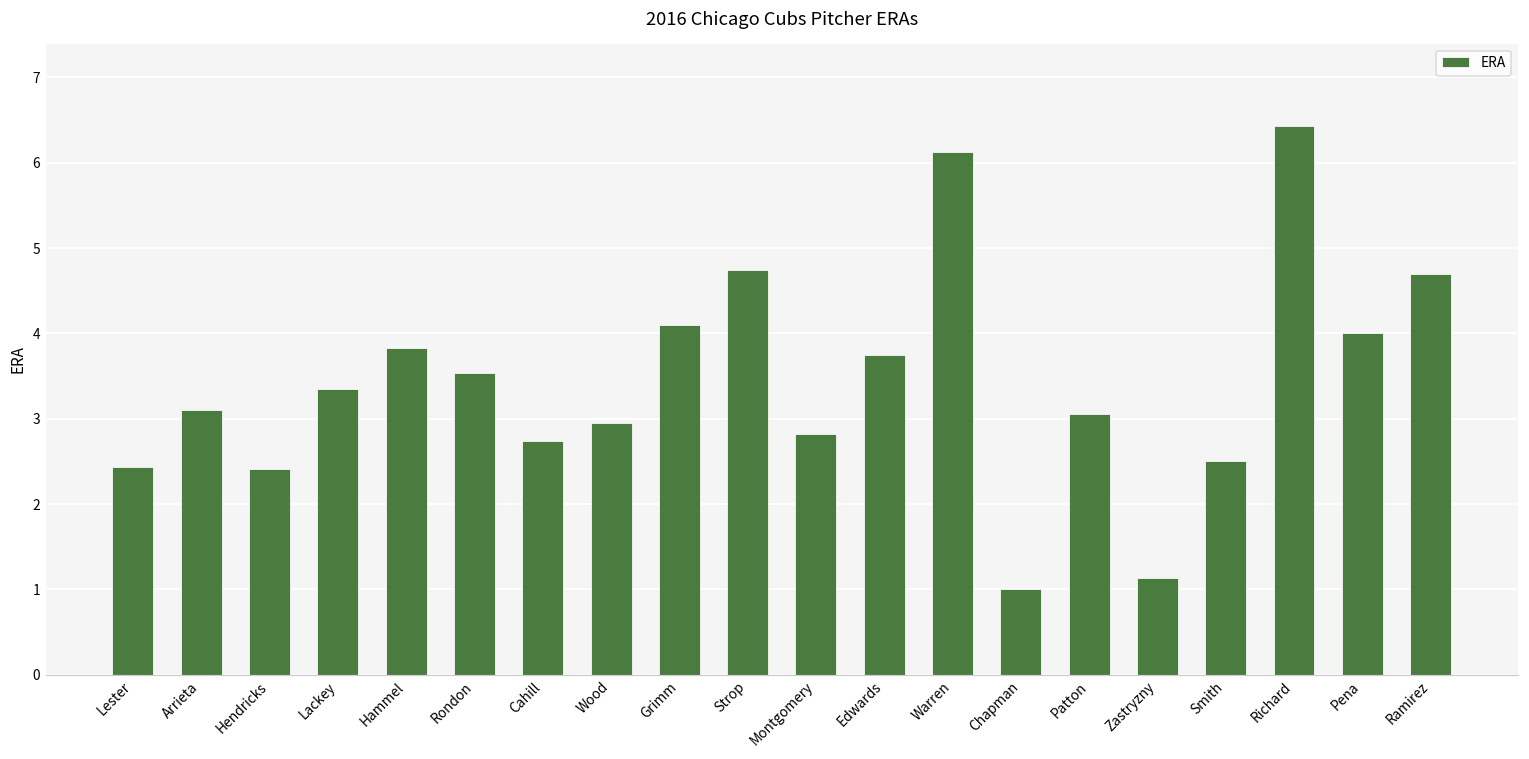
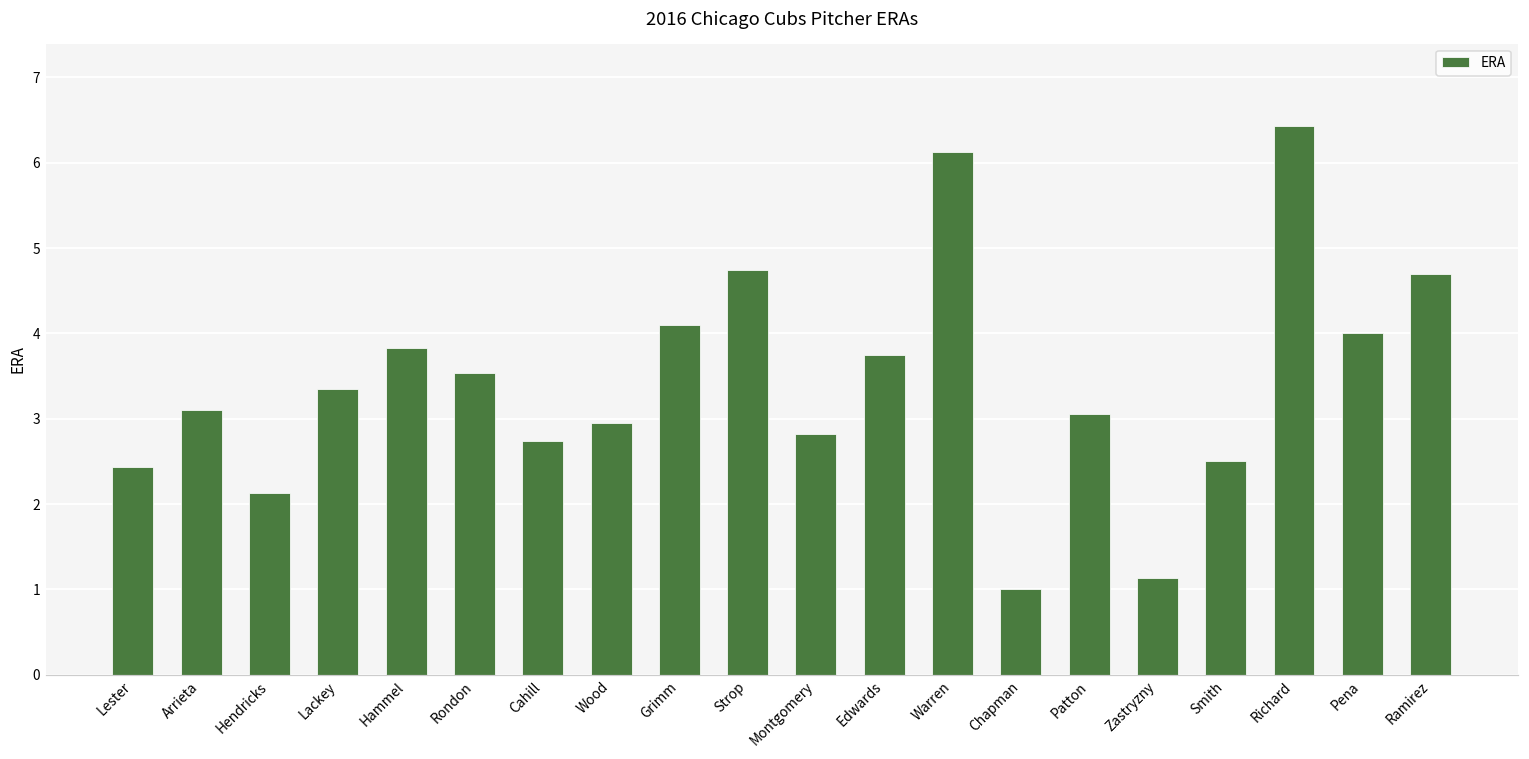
  {
    "Lester": 2.4,
    "Arrieta": 3.1,
-   "Hendricks": 2.4,
+   "Hendricks": 2.1,
    "Lackey": 3.4,
    "Hammel": 3.8,
    "Rondon": 3.5,
    "Cahill": 2.7,
    "Wood": 3.0,
    "Grimm": 4.1,
    "Strop": 4.7,
    "Montgomery": 2.8,
    "Edwards": 3.8,
    "Warren": 6.1,
    "Chapman": 1.0,
    "Patton": 3.1,
    "Zastryzny": 1.1,
    "Smith": 2.5,
    "Richard": 6.4,
    "Pena": 4.0,
    "Ramirez": 4.7
  }
